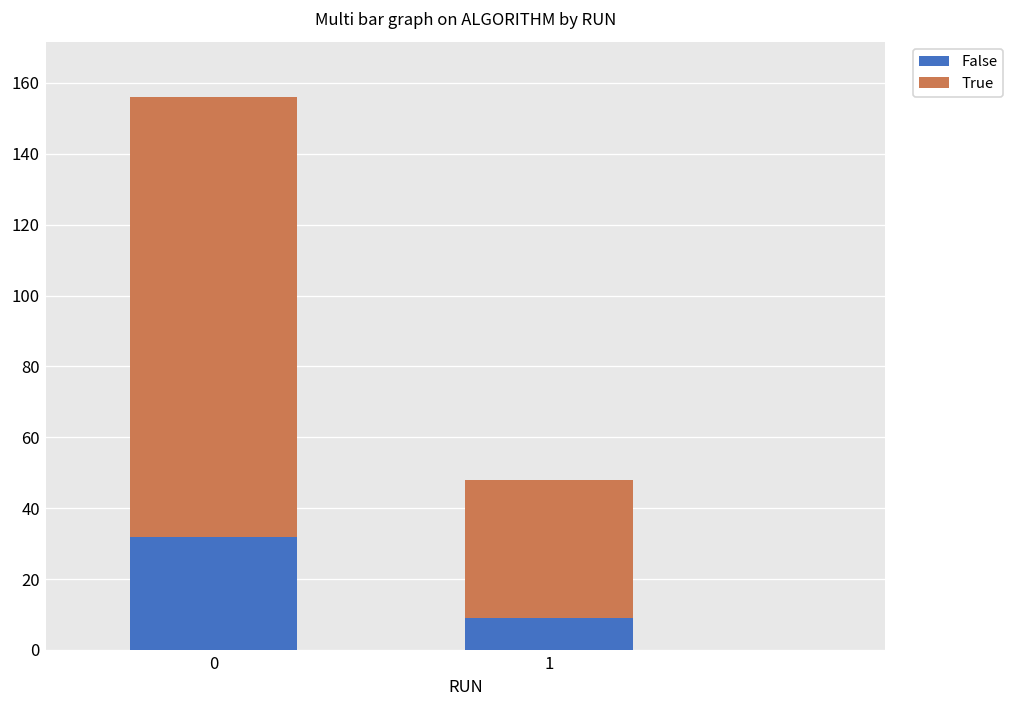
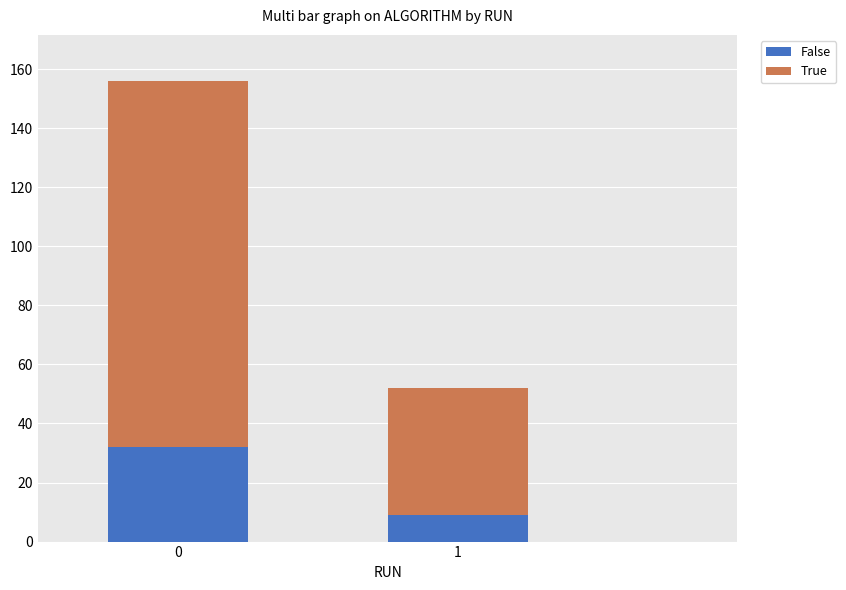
  {
    "False": {
      "0": 32,
      "1": 9
    },
    "True": {
      "0": 124,
-     "1": 39
+     "1": 43
    }
  }
